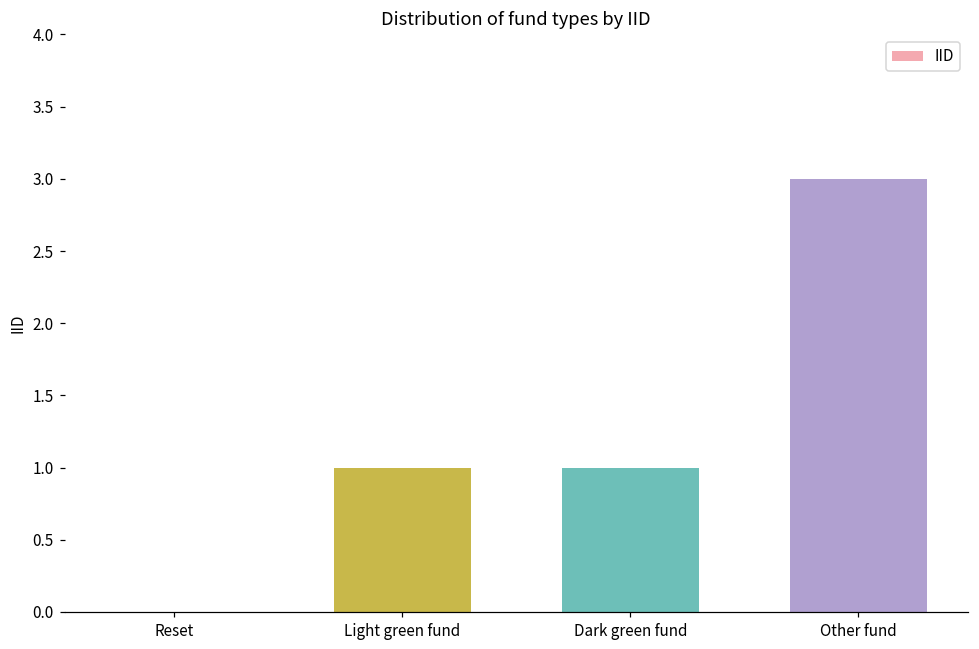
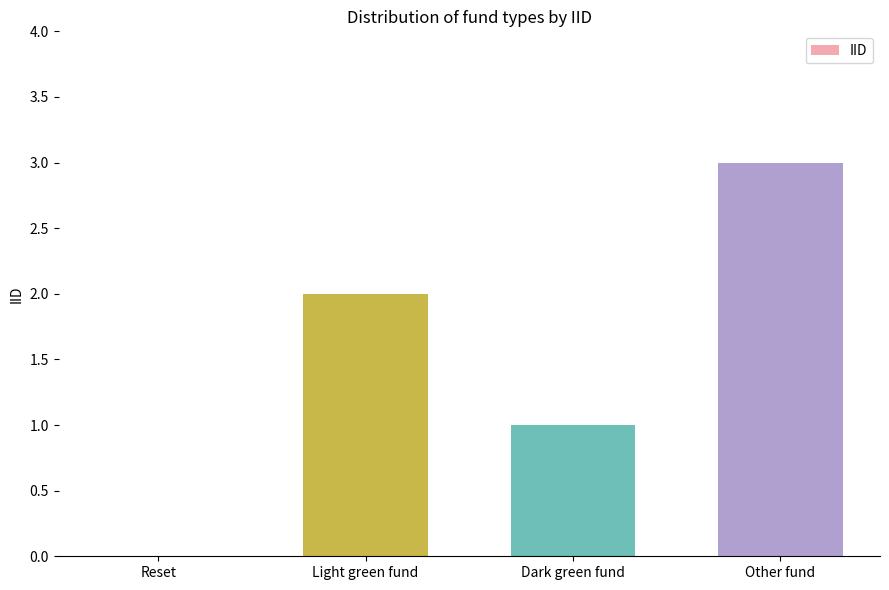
  {
    "Reset": 0,
-   "Light green fund": 1,
+   "Light green fund": 2,
    "Dark green fund": 1,
    "Other fund": 3
  }
